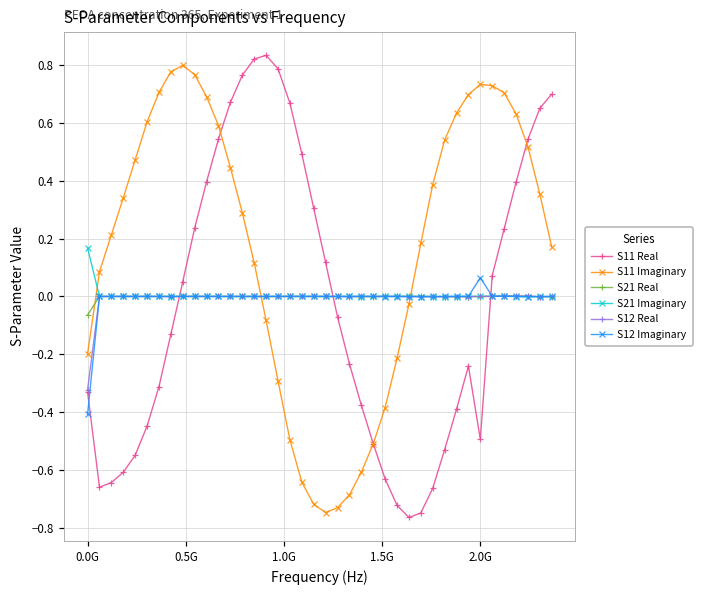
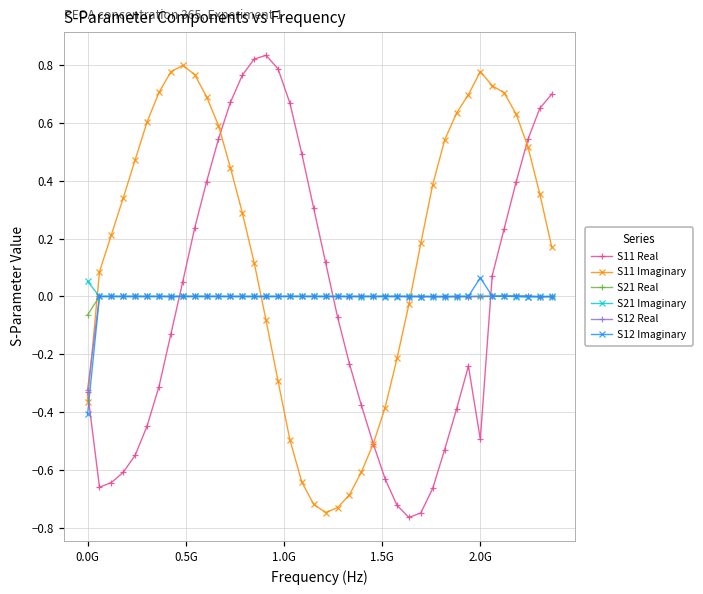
  {
    "S11 Real": {
      "2.0G": -0.49
    },
    "S11 Imaginary": {
-     "0.0G": -0.20,
-     "2.0G": 0.73
+     "0.0G": -0.36,
+     "2.0G": 0.78
    },
    "S21 Real": {
      "0.0G": -0.06
    },
    "S21 Imaginary": {
-     "0.0G": 0.17
+     "0.0G": 0.05
    },
    "S12 Imaginary": {
      "0.0G": -0.41,
      "2.0G": 0.06
    }
  }
